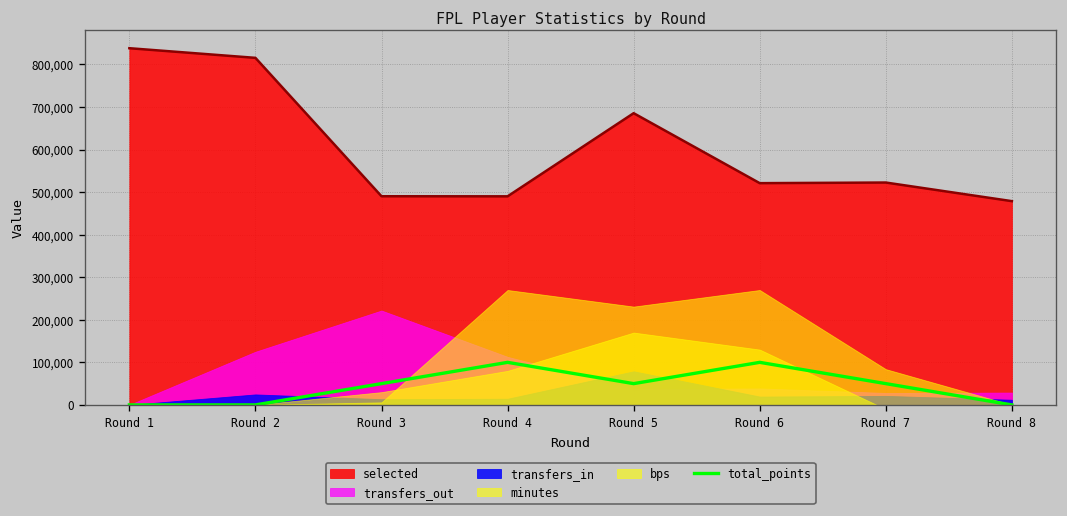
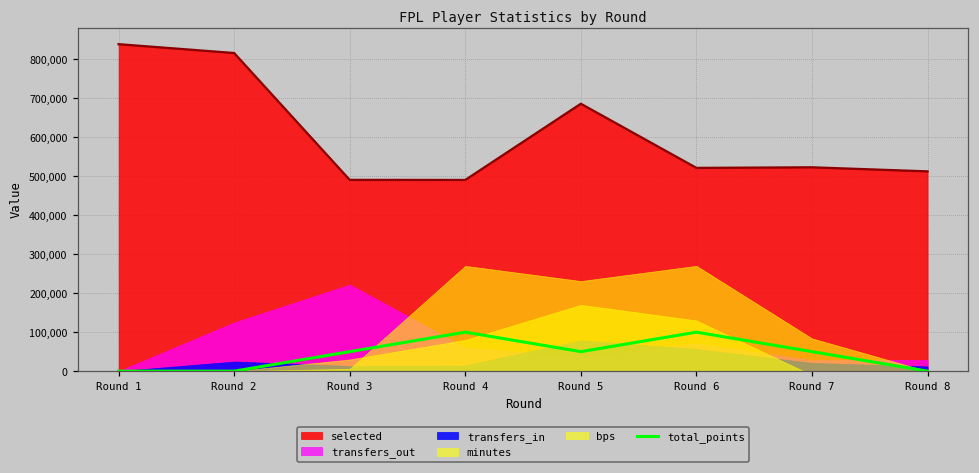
  {
    "selected": {
      "Round 1": "840,000",
      "Round 2": "820,000",
      "Round 3": "490,000",
      "Round 4": "490,000",
      "Round 5": "690,000",
      "Round 6": "520,000",
      "Round 7": "520,000",
-     "Round 8": "480,000"
+     "Round 8": "510,000"
    },
    "transfers_out": {
      "Round 2": "120,000",
      "Round 3": "220,000",
-     "Round 4": "110,000",
+     "Round 4": "60,000",
      "Round 5": "40,000",
-     "Round 6": "40,000",
+     "Round 6": "70,000",
      "Round 8": "30,000"
    },
    "total_points": {
      "Round 3": "50,000",
      "Round 4": "100,000",
      "Round 5": "50,000",
      "Round 6": "100,000",
      "Round 7": "50,000"
    },
    "transfers_in": {
      "Round 2": "20,000",
      "Round 3": "10,000",
      "Round 4": "10,000",
      "Round 5": "80,000",
-     "Round 6": "20,000",
+     "Round 6": "60,000",
      "Round 8": "10,000"
    }
  }
